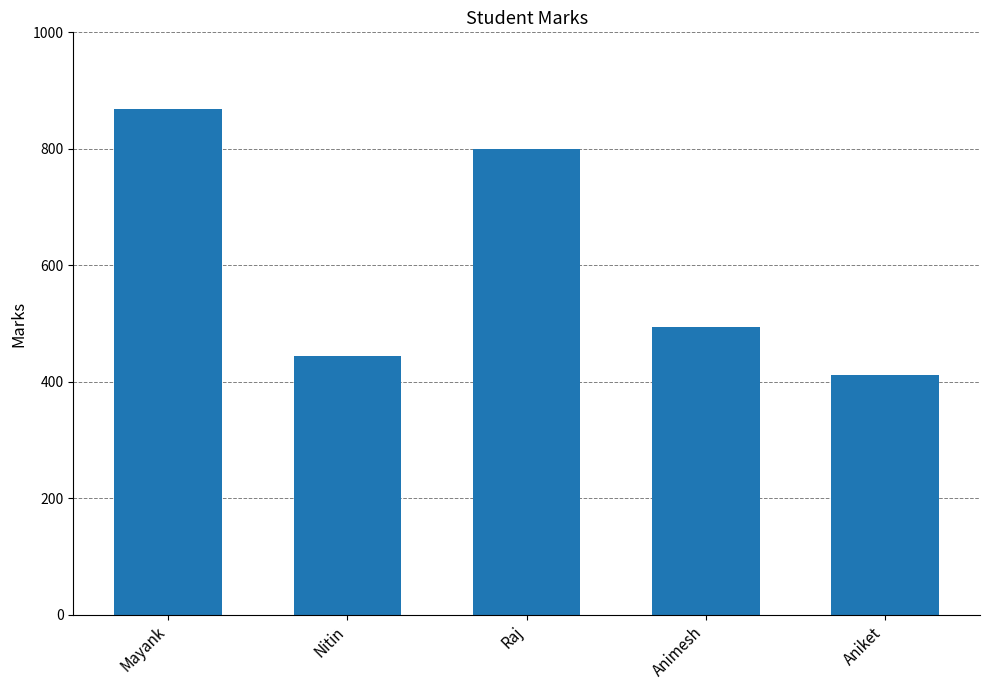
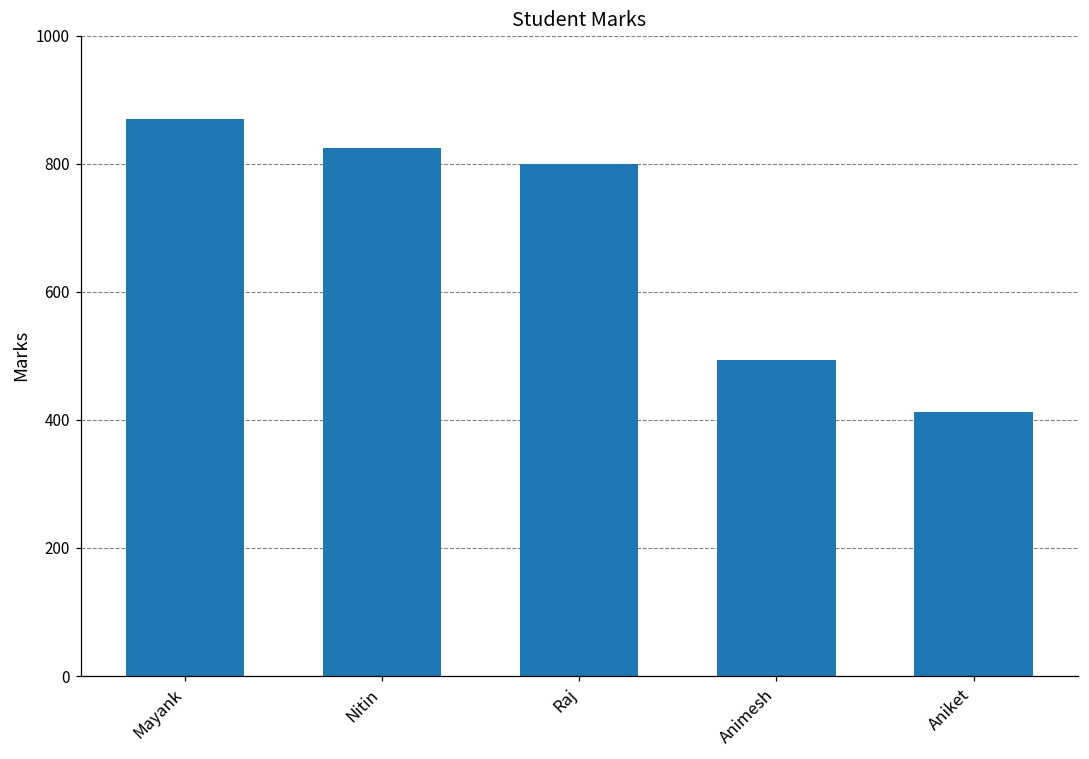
  {
    "Mayank": 870,
-   "Nitin": 440,
+   "Nitin": 830,
    "Raj": 800,
    "Animesh": 490,
    "Aniket": 410
  }
